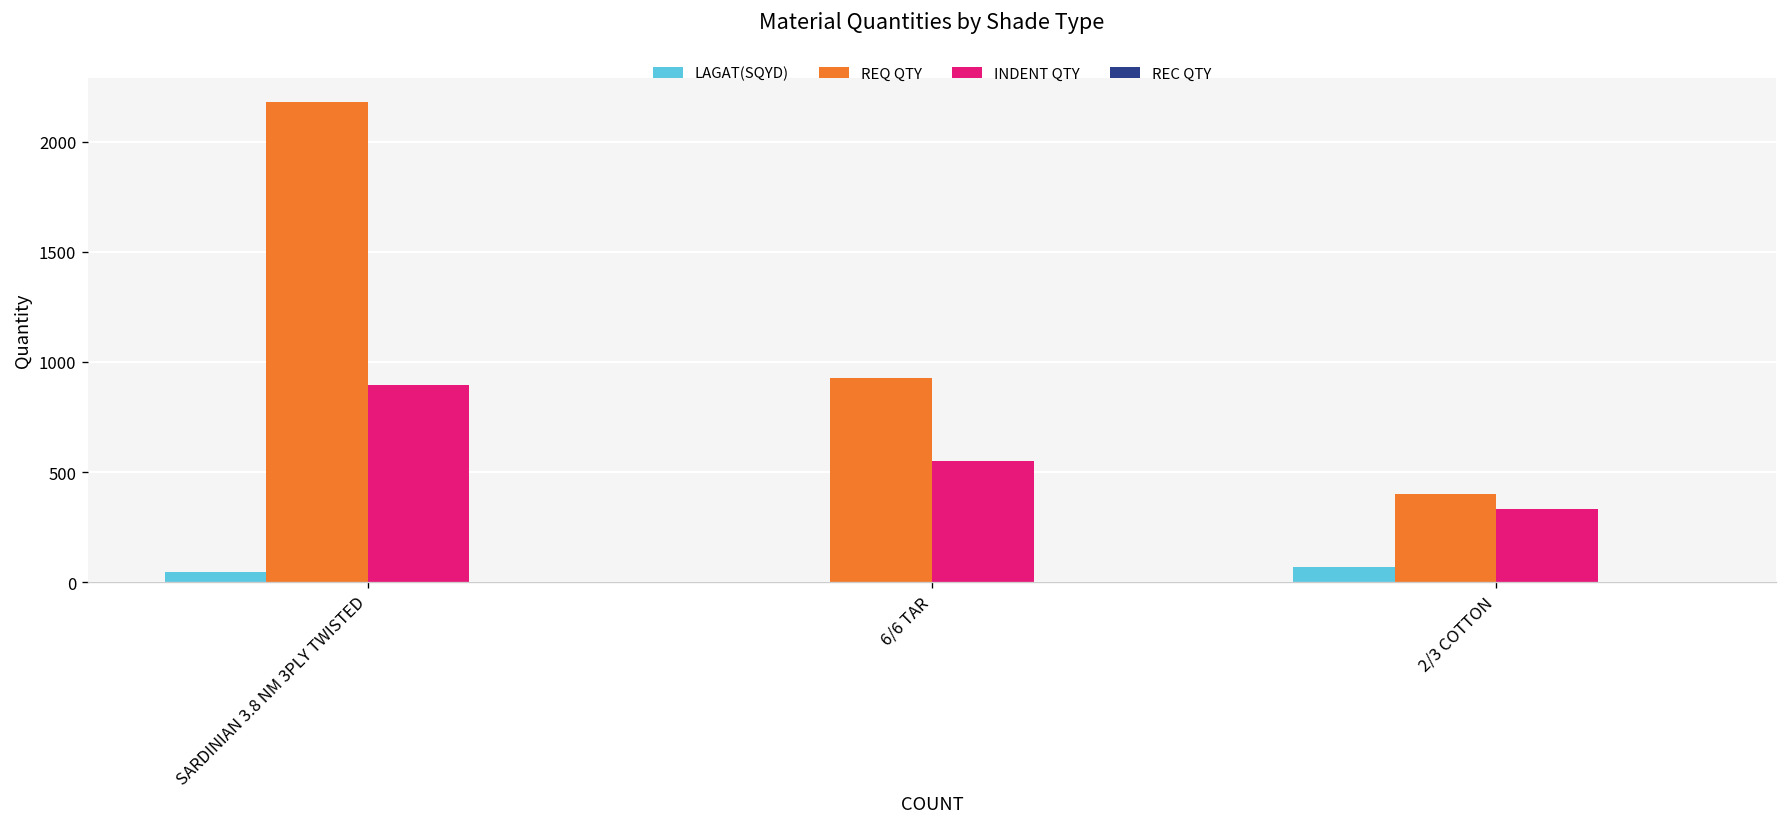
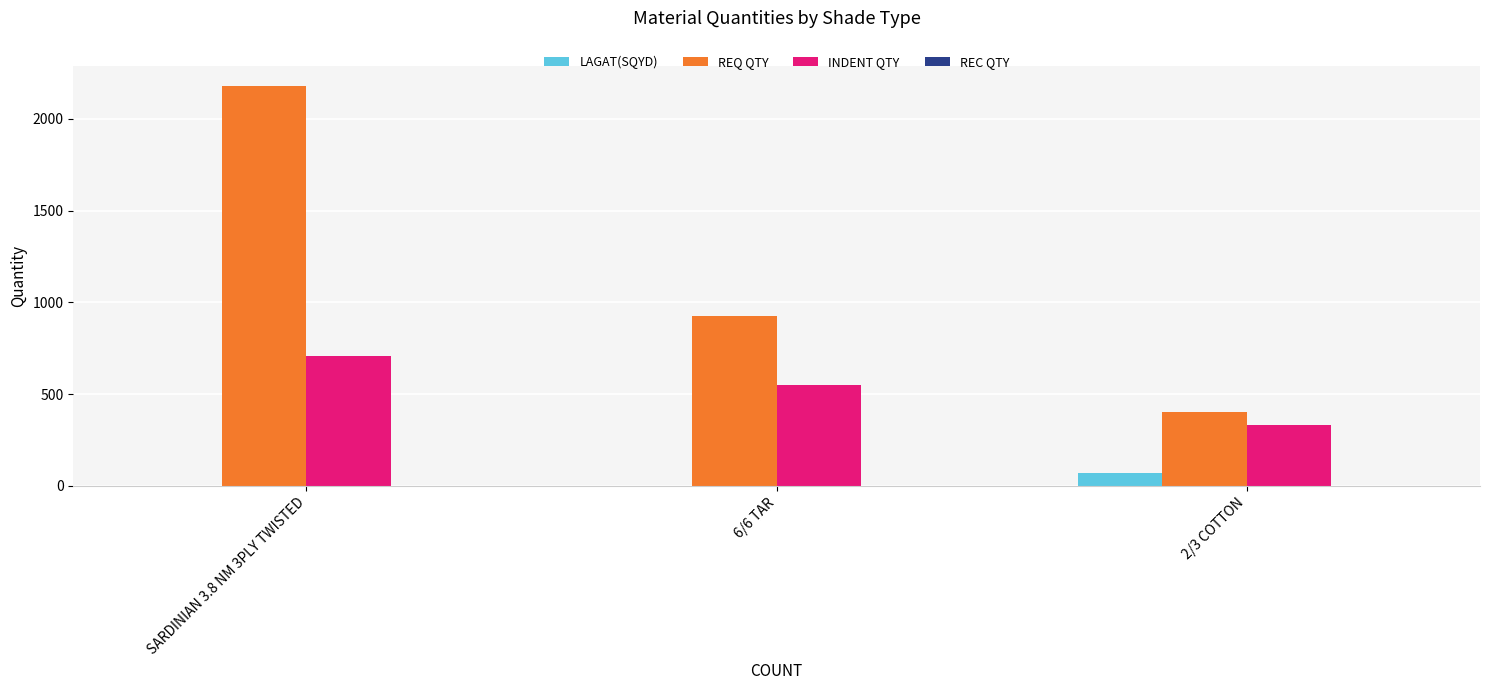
  {
    "LAGAT(SQYD)": {
-     "SARDINIAN 3.8 NM 3PLY TWISTED": 50,
+     "SARDINIAN 3.8 NM 3PLY TWISTED": 0,
      "2/3 COTTON": 70
    },
    "REQ QTY": {
      "SARDINIAN 3.8 NM 3PLY TWISTED": 2180,
      "6/6 TAR": 930,
      "2/3 COTTON": 400
    },
    "INDENT QTY": {
-     "SARDINIAN 3.8 NM 3PLY TWISTED": 900,
+     "SARDINIAN 3.8 NM 3PLY TWISTED": 710,
      "6/6 TAR": 550,
      "2/3 COTTON": 330
    },
    "REC QTY": {
      "SARDINIAN 3.8 NM 3PLY TWISTED": 0,
      "6/6 TAR": 0,
      "2/3 COTTON": 0
    }
  }
